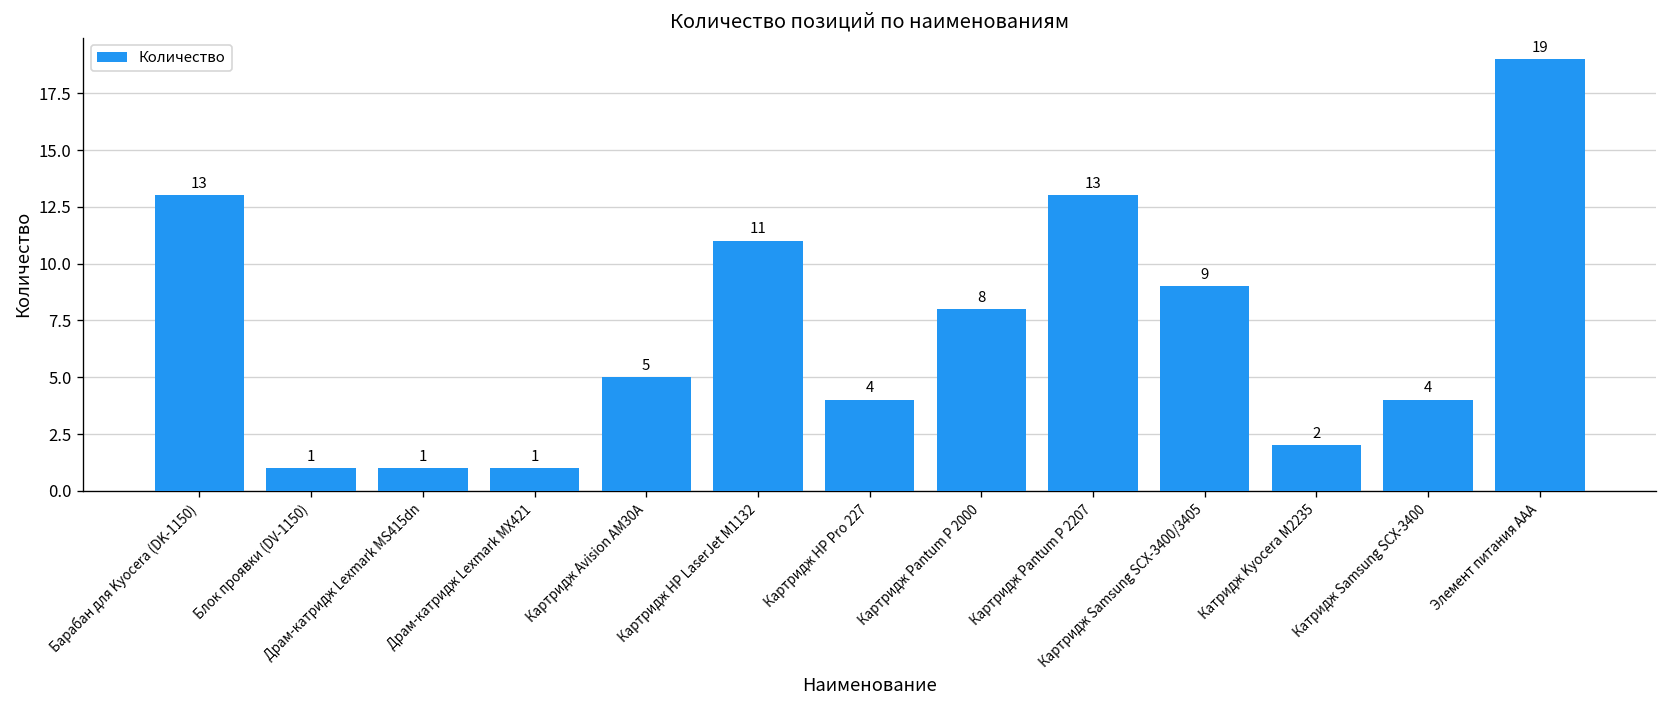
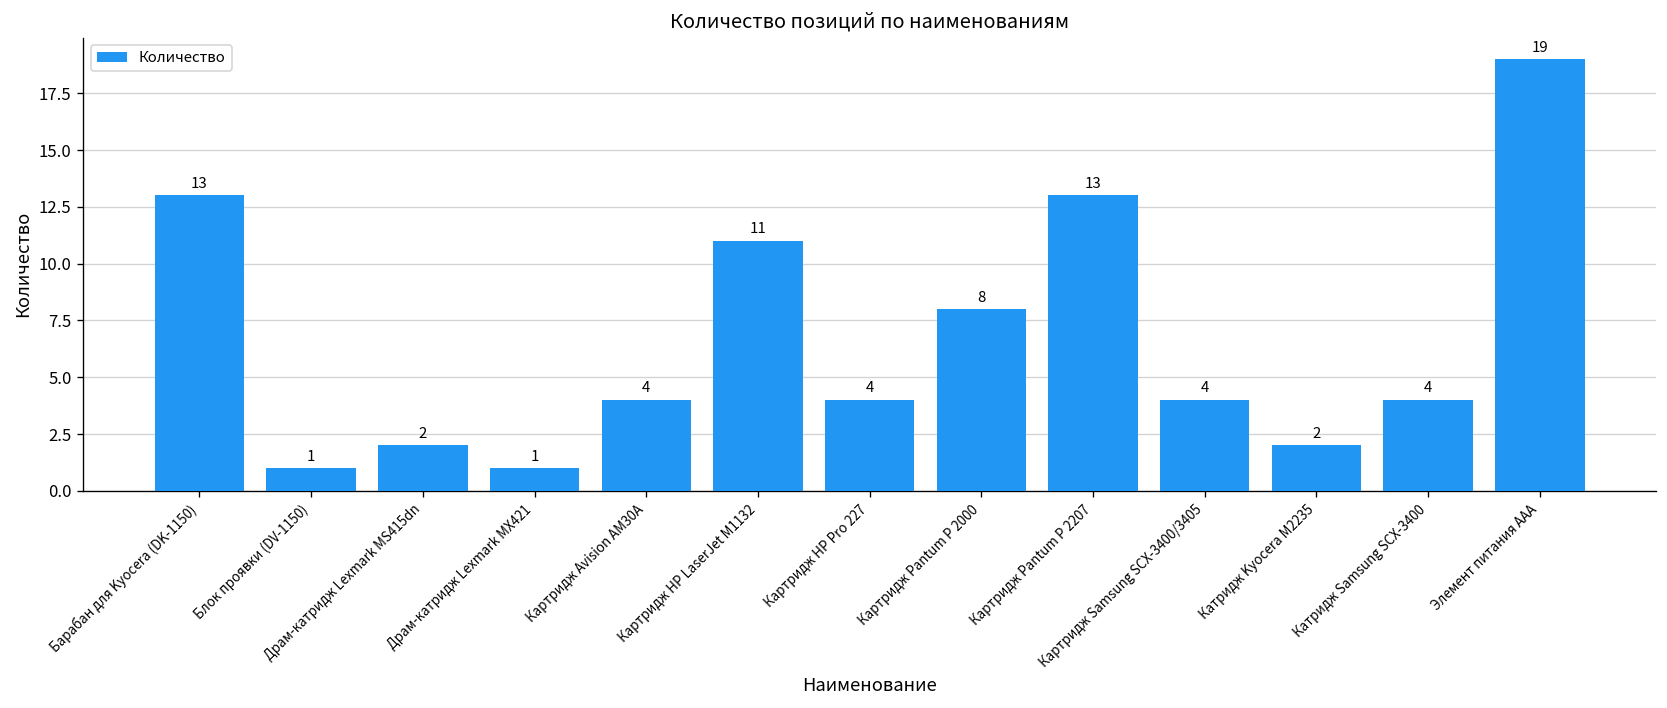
  {
    "Барабан для Kyocera (DK-1150)": 13,
    "Блок проявки (DV-1150)": 1,
-   "Драм-катридж Lexmark MS415dn": 1,
+   "Драм-катридж Lexmark MS415dn": 2,
    "Драм-катридж Lexmark MХ421": 1,
-   "Картридж Avision АМ30А": 5,
+   "Картридж Avision АМ30А": 4,
    "Картридж HP LaserJet M1132": 11,
    "Картридж HP Pro 227": 4,
    "Картридж Pantum P 2000": 8,
    "Картридж Pantum P 2207": 13,
-   "Картридж Samsung SCX-3400/3405": 9,
+   "Картридж Samsung SCX-3400/3405": 4,
    "Катридж Kyocera M2235": 2,
    "Катридж Samsung SCX-3400": 4,
    "Элемент питания ААА": 19
  }
